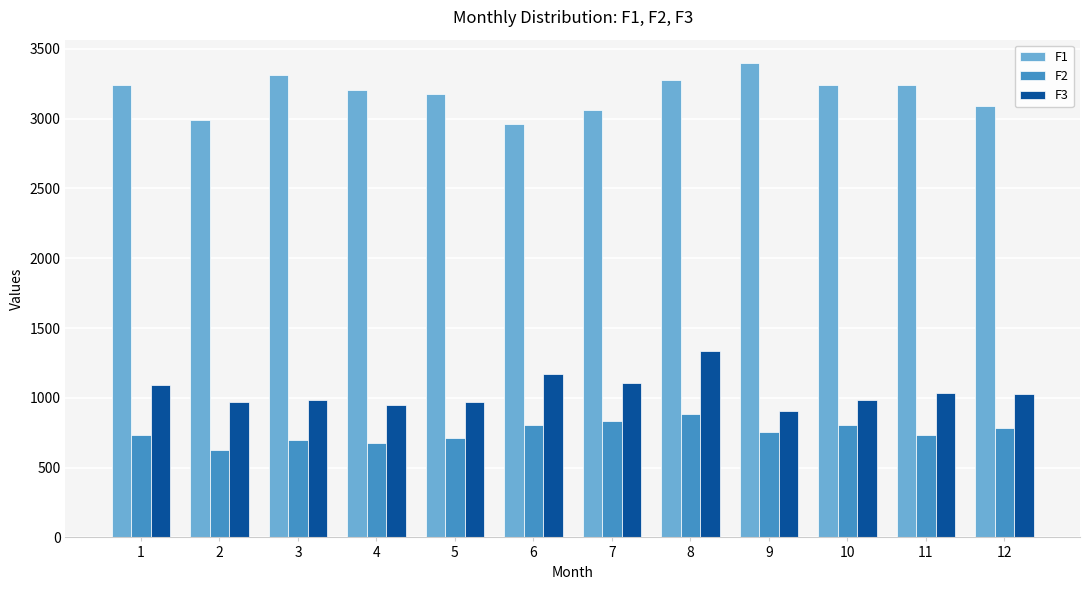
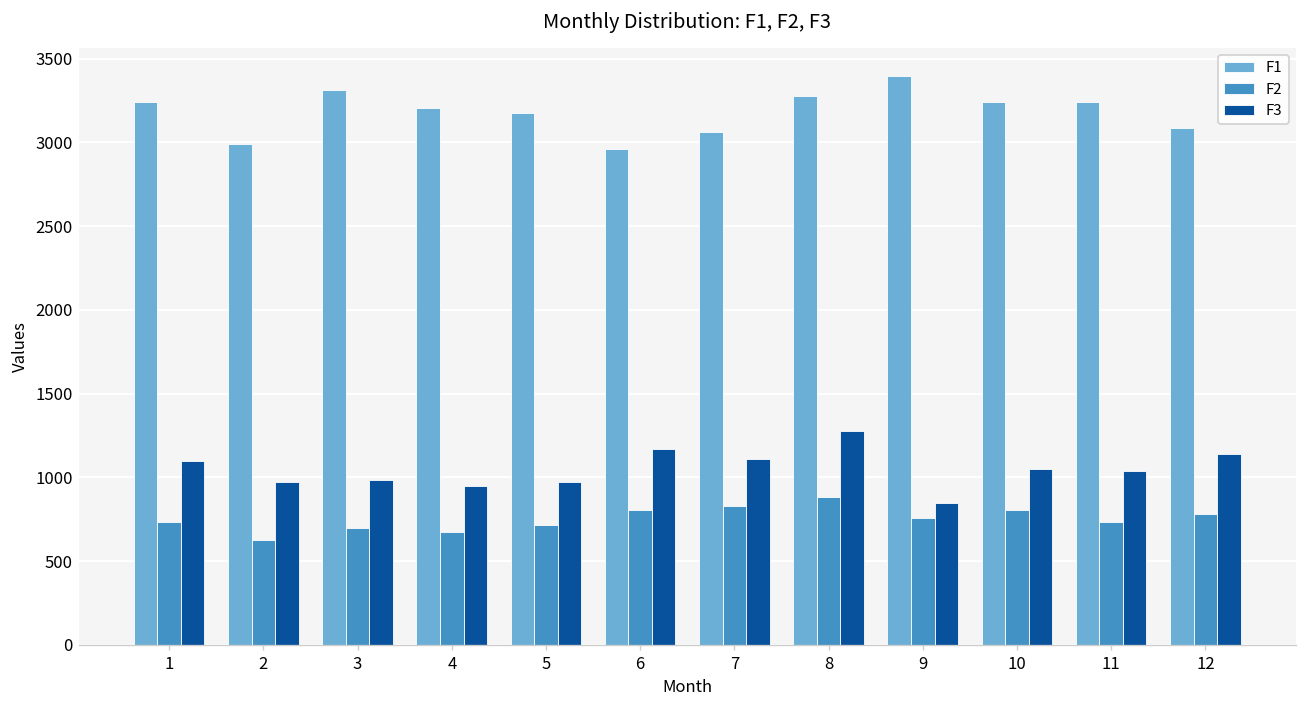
  {
    "F3": {
      "1": 1100,
      "2": 970,
      "3": 980,
      "4": 950,
      "5": 970,
      "6": 1170,
      "7": 1110,
-     "8": 1340,
-     "9": 910,
-     "10": 980,
+     "8": 1280,
+     "9": 850,
+     "10": 1050,
      "11": 1040,
-     "12": 1030
+     "12": 1140
    }
  }
